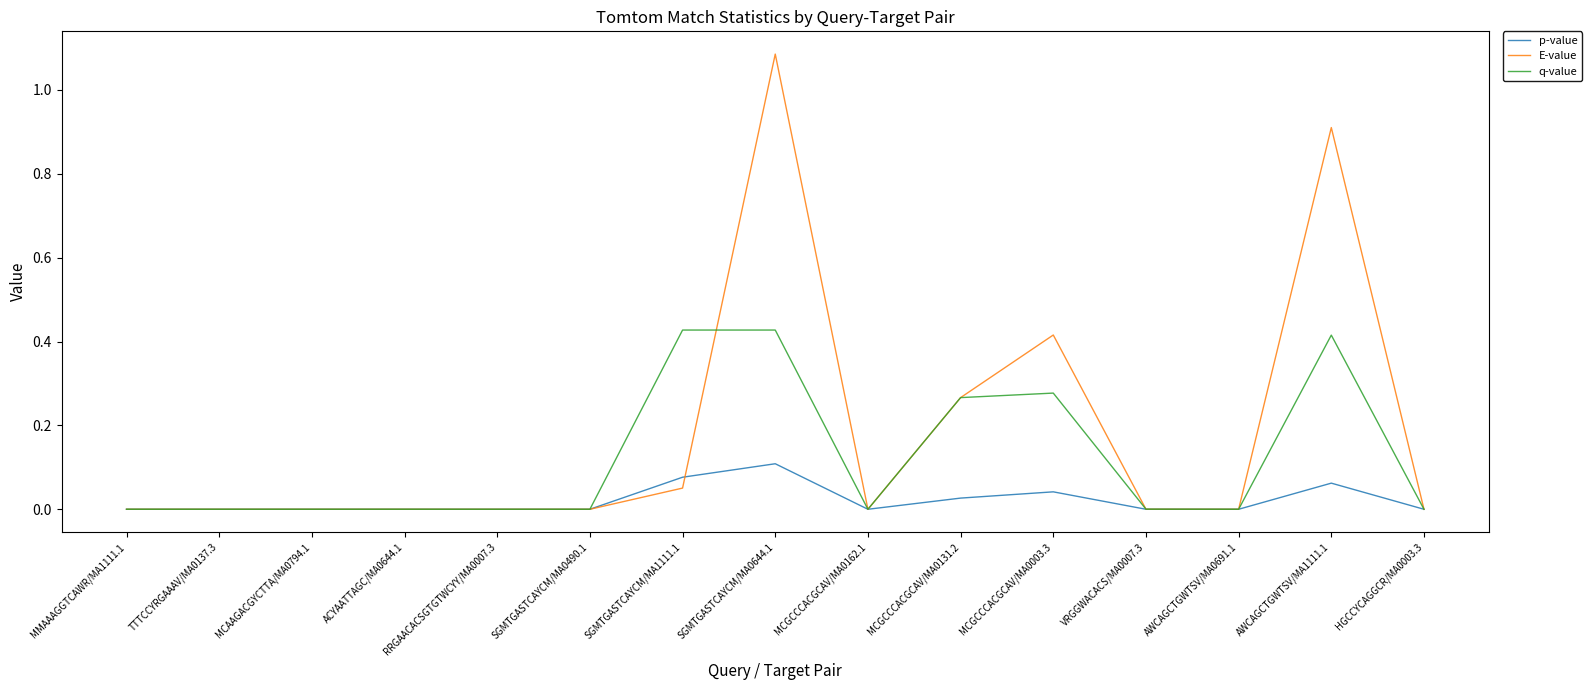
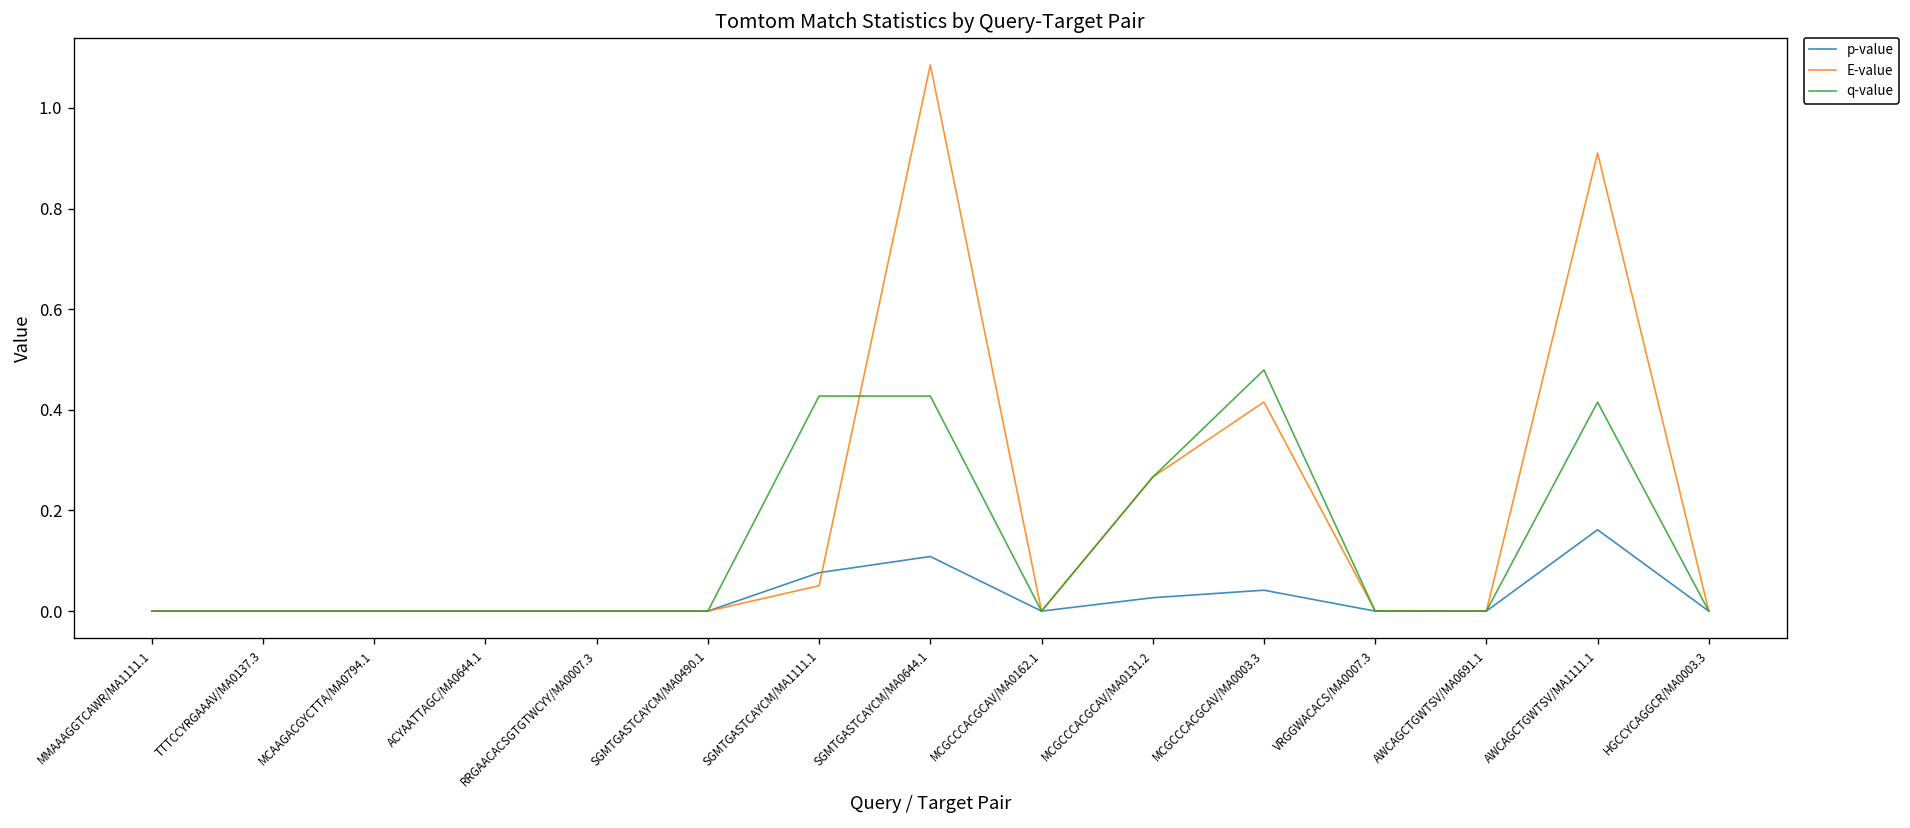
  {
    "p-value": {
      "SGMTGASTCAYCM/MA1111.1": 0.08,
      "SGMTGASTCAYCM/MA0644.1": 0.11,
      "MCGCCCACGCAV/MA0131.2": 0.03,
      "MCGCCCACGCAV/MA0003.3": 0.04,
-     "AWCAGCTGWTSV/MA1111.1": 0.06
+     "AWCAGCTGWTSV/MA1111.1": 0.16
    },
    "E-value": {
      "SGMTGASTCAYCM/MA1111.1": 0.05,
      "SGMTGASTCAYCM/MA0644.1": 1.09,
      "MCGCCCACGCAV/MA0003.3": 0.42,
      "AWCAGCTGWTSV/MA1111.1": 0.91
    },
    "q-value": {
      "SGMTGASTCAYCM/MA1111.1": 0.43,
      "SGMTGASTCAYCM/MA0644.1": 0.43,
-     "MCGCCCACGCAV/MA0003.3": 0.28,
+     "MCGCCCACGCAV/MA0003.3": 0.48,
      "AWCAGCTGWTSV/MA1111.1": 0.42
    }
  }
